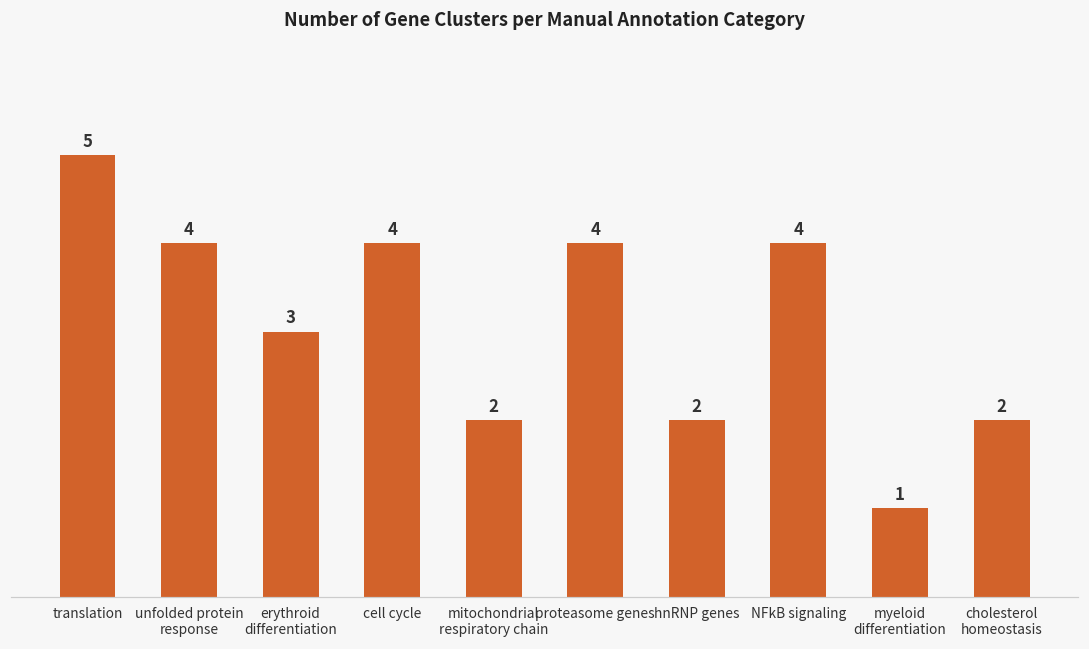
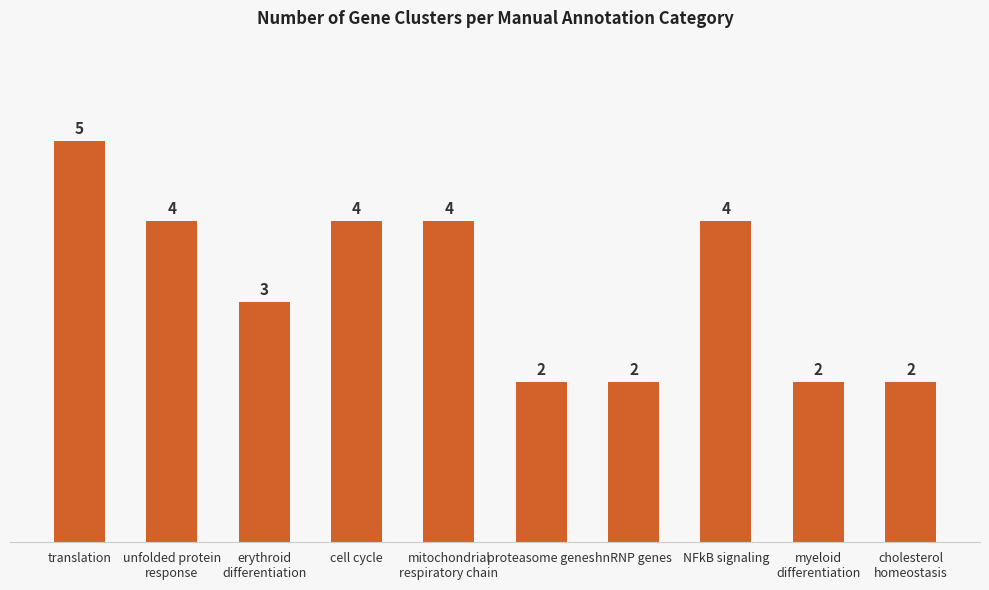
  {
    "translation": 5,
    "unfolded protein response": 4,
    "erythroid differentiation": 3,
    "cell cycle": 4,
-   "mitochondrial respiratory chain": 2,
-   "proteasome genes": 4,
+   "mitochondrial respiratory chain": 4,
+   "proteasome genes": 2,
    "hnRNP genes": 2,
    "NFkB signaling": 4,
-   "myeloid differentiation": 1,
+   "myeloid differentiation": 2,
    "cholesterol homeostasis": 2
  }
